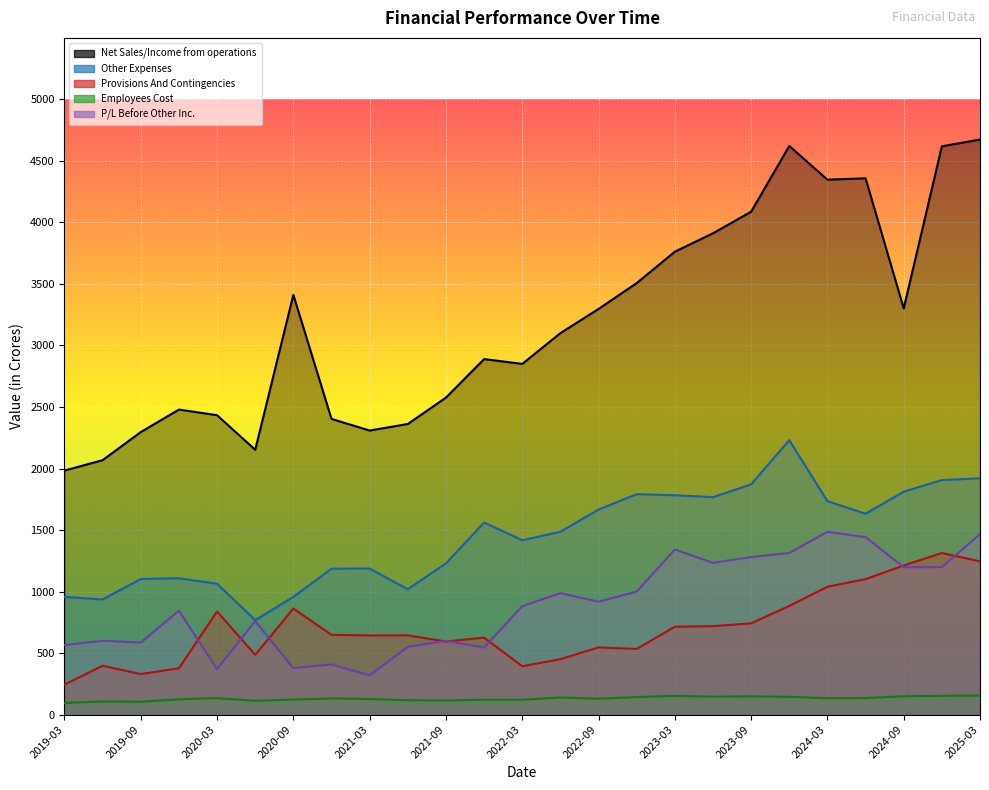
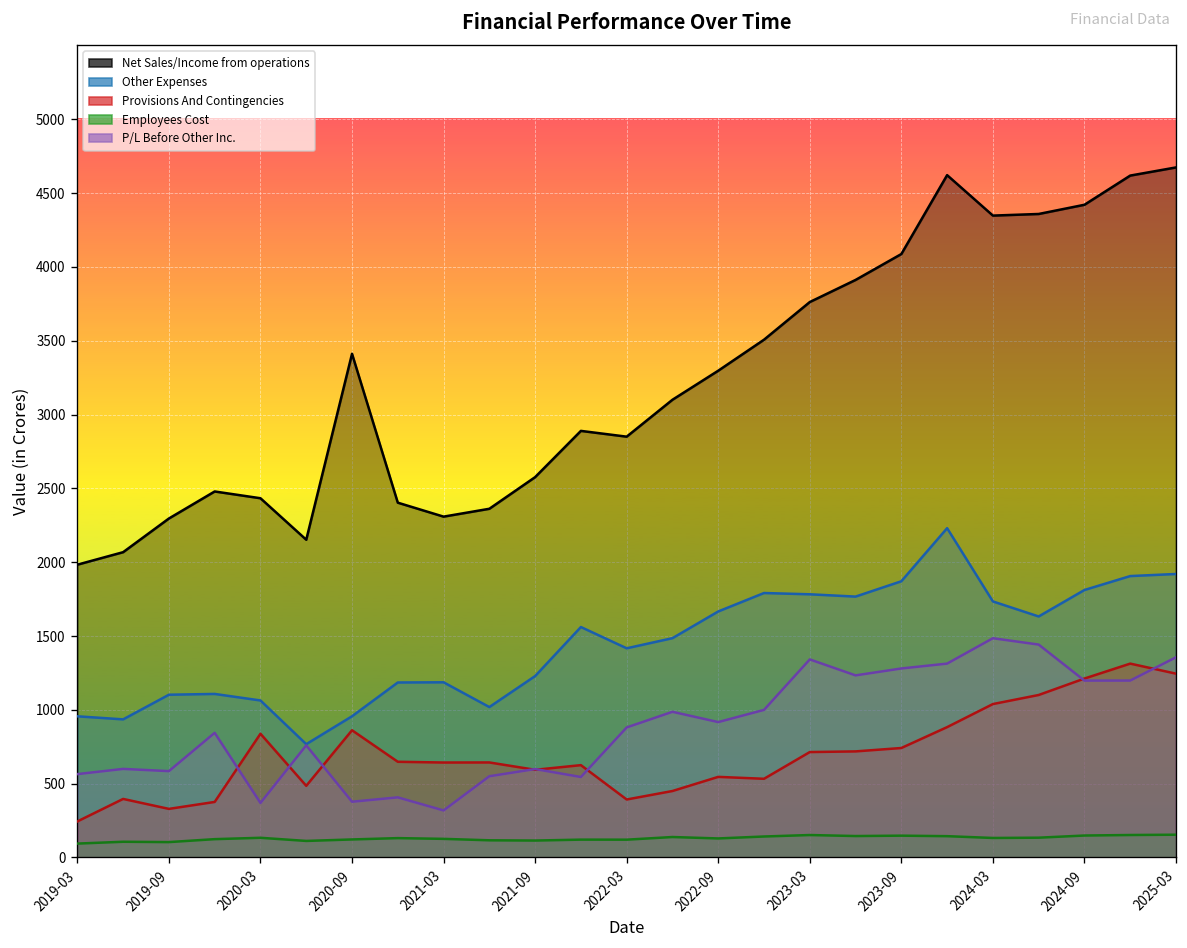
  {
    "Net Sales/Income from operations": {
      "2019-03": 1980,
      "2019-09": 2300,
      "2020-03": 2430,
      "2020-09": 3410,
      "2021-03": 2310,
      "2021-09": 2580,
      "2022-03": 2850,
      "2022-09": 3300,
      "2023-03": 3760,
      "2023-09": 4090,
      "2024-03": 4350,
-     "2024-09": 3300,
+     "2024-09": 4420,
      "2025-03": 4670
    },
    "Provisions And Contingencies": {
      "2019-03": 240,
      "2019-09": 330,
      "2020-03": 840,
      "2020-09": 860,
      "2021-03": 640,
      "2022-03": 390,
      "2022-09": 550,
      "2023-03": 710,
      "2023-09": 740,
      "2024-03": 1040,
      "2025-03": 1250
    },
    "P/L Before Other Inc.": {
      "2019-03": 560,
      "2019-09": 580,
      "2020-03": 370,
      "2020-09": 380,
      "2021-03": 320,
      "2022-03": 880,
      "2022-09": 920,
      "2023-03": 1340,
      "2023-09": 1280,
      "2024-03": 1490,
-     "2025-03": 1470
+     "2025-03": 1360
    }
  }
